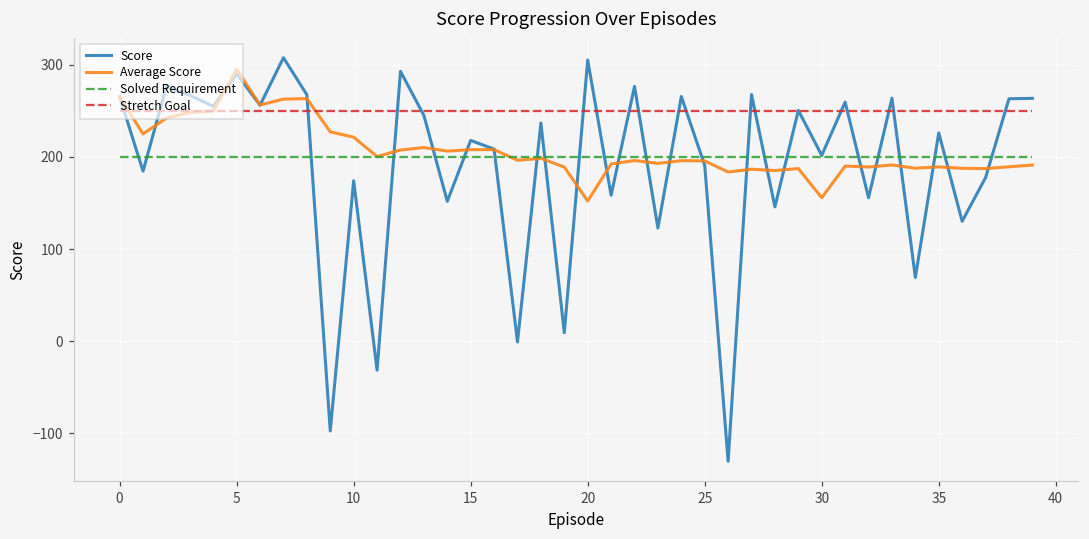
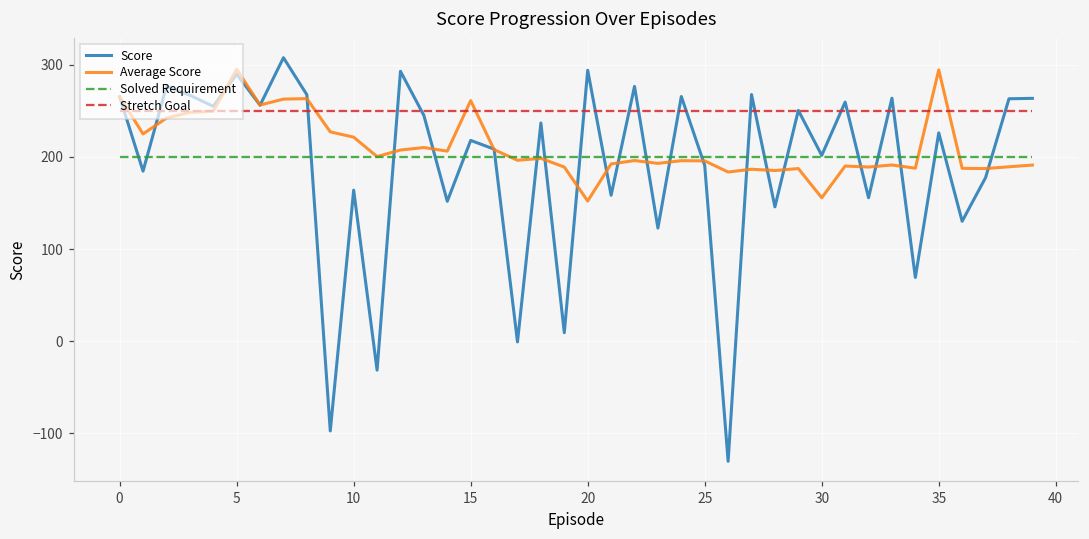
  {
    "Score": {
-     "10": 170,
+     "10": 160,
      "15": 220,
-     "20": 310,
+     "20": 290,
      "25": 190,
      "35": 230
    },
    "Average Score": {
      "10": 220,
-     "15": 210,
+     "15": 260,
      "20": 150,
      "25": 200,
      "30": 160,
-     "35": 190
+     "35": 290
    },
    "Solved Requirement": {
      "0": 200,
      "5": 200,
      "10": 200,
      "15": 200,
      "20": 200,
      "25": 200,
      "35": 200
    },
    "Stretch Goal": {
      "10": 250,
      "15": 250,
      "20": 250,
      "25": 250,
      "30": 250,
      "35": 250
    }
  }
